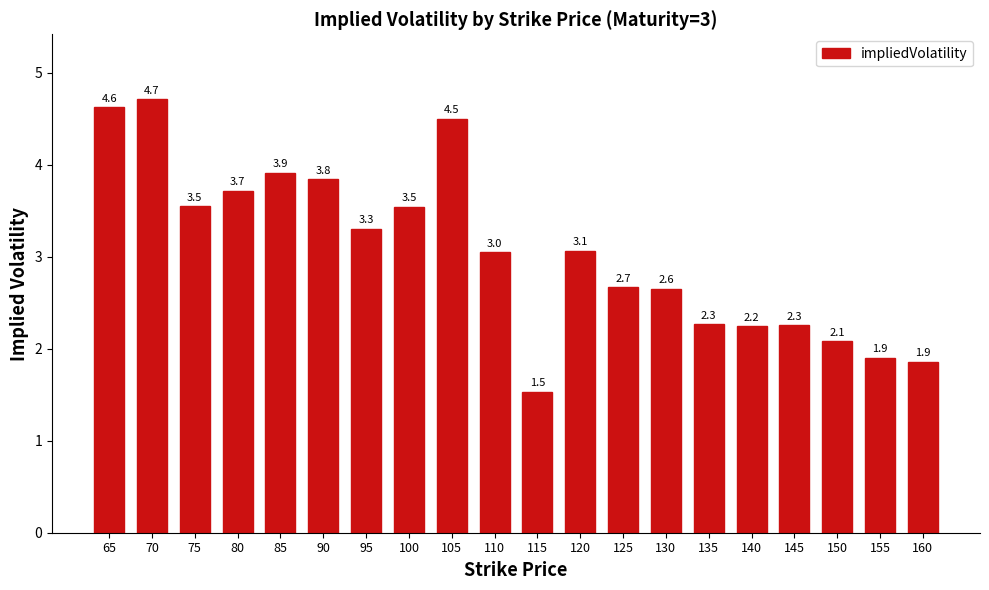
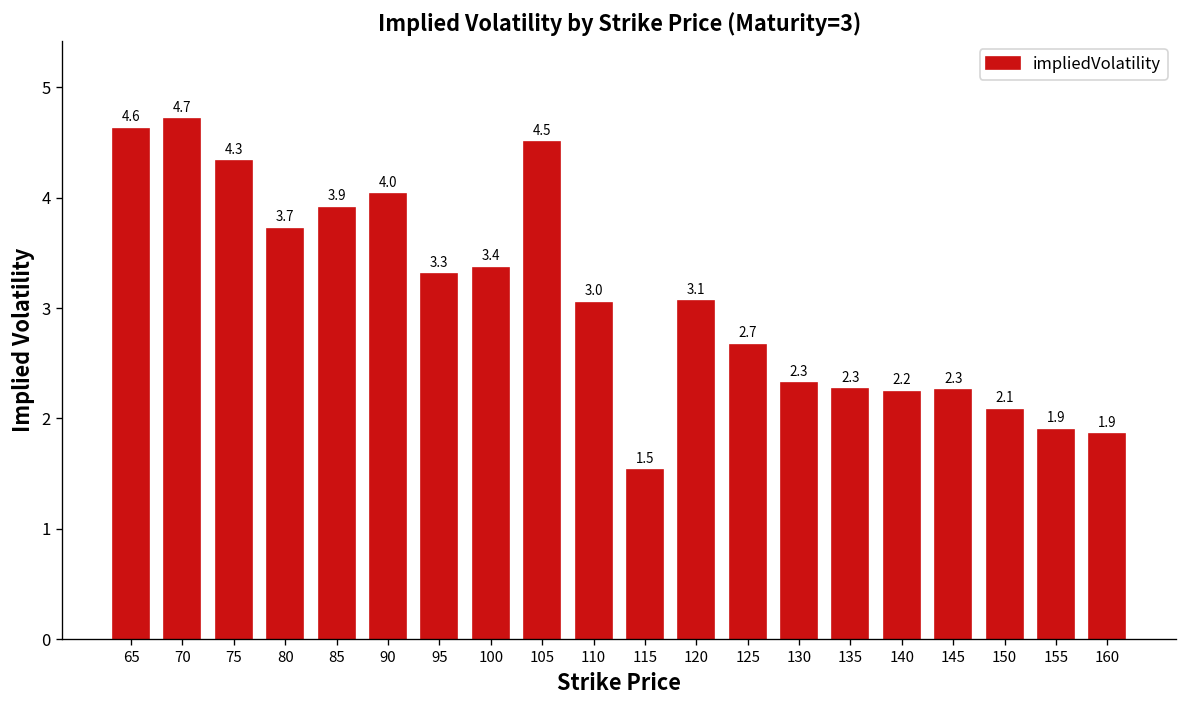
  {
    "65": 4.6,
    "70": 4.7,
-   "75": 3.5,
+   "75": 4.3,
    "80": 3.7,
    "85": 3.9,
-   "90": 3.8,
+   "90": 4.0,
    "95": 3.3,
-   "100": 3.5,
+   "100": 3.4,
    "105": 4.5,
    "110": 3.0,
    "115": 1.5,
    "120": 3.1,
    "125": 2.7,
-   "130": 2.6,
+   "130": 2.3,
    "135": 2.3,
    "140": 2.2,
    "145": 2.3,
    "150": 2.1,
    "155": 1.9,
    "160": 1.9
  }
